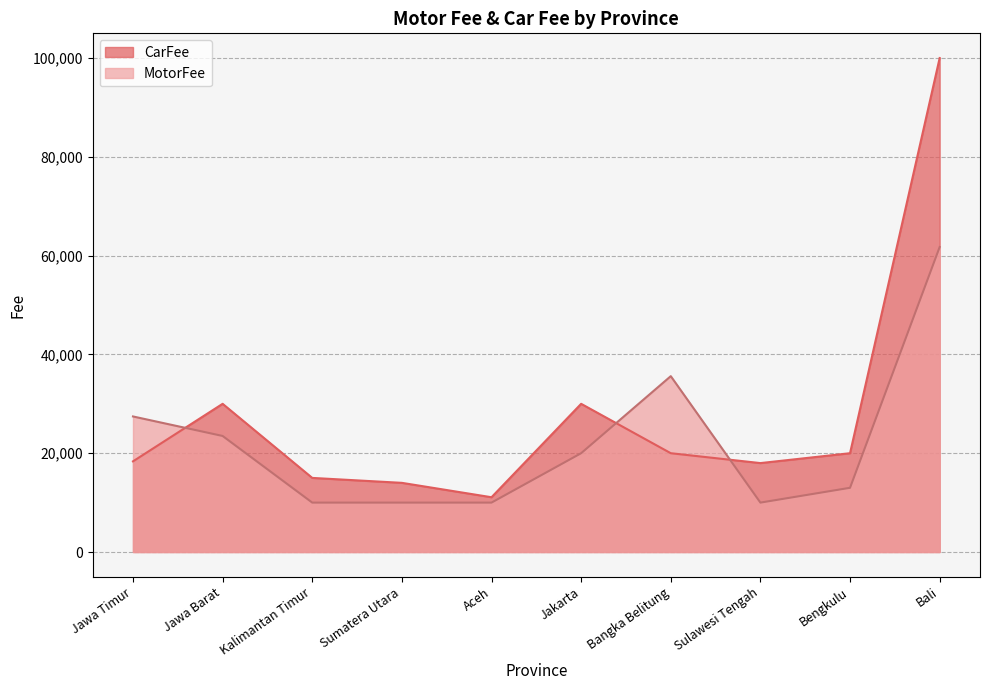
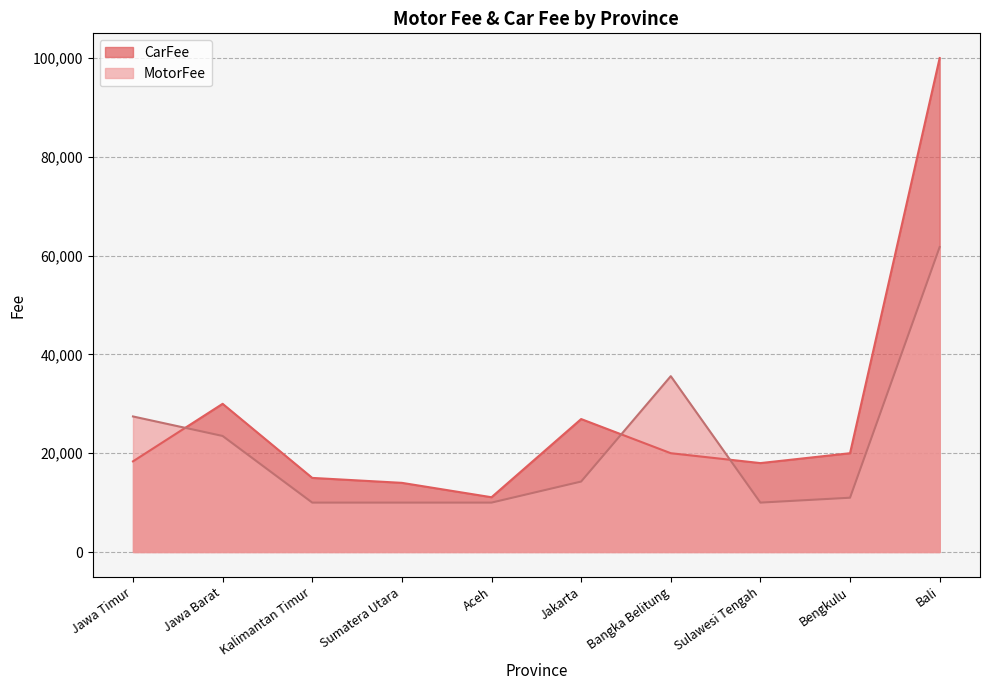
  {
    "CarFee": {
      "Jawa Timur": "18,000",
      "Jawa Barat": "30,000",
      "Kalimantan Timur": "15,000",
      "Sumatera Utara": "14,000",
      "Aceh": "11,000",
-     "Jakarta": "30,000",
+     "Jakarta": "27,000",
      "Bangka Belitung": "20,000",
      "Sulawesi Tengah": "18,000",
      "Bengkulu": "20,000",
      "Bali": "100,000"
    },
    "MotorFee": {
      "Jawa Timur": "27,000",
      "Jawa Barat": "23,000",
      "Kalimantan Timur": "10,000",
      "Sumatera Utara": "10,000",
      "Aceh": "10,000",
-     "Jakarta": "20,000",
+     "Jakarta": "14,000",
      "Bangka Belitung": "36,000",
      "Sulawesi Tengah": "10,000",
-     "Bengkulu": "13,000",
+     "Bengkulu": "11,000",
      "Bali": "62,000"
    }
  }
